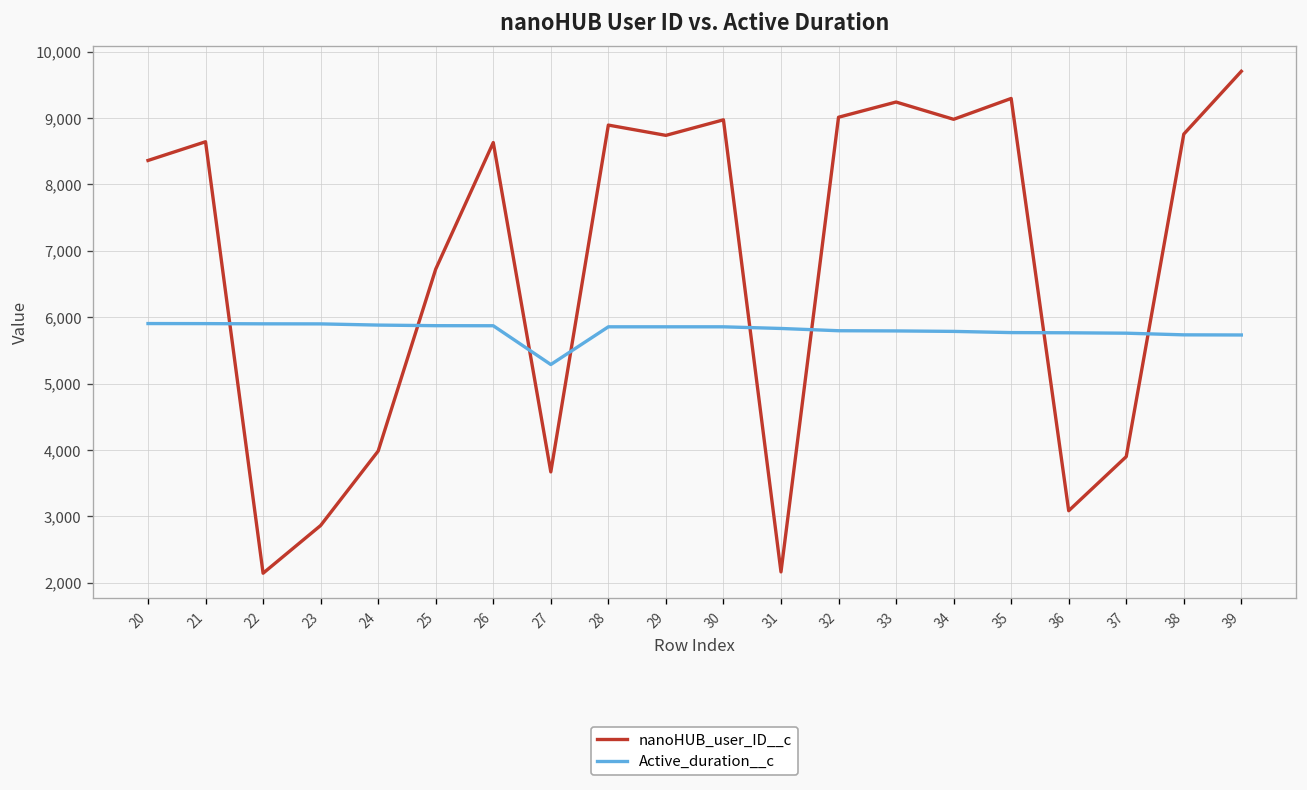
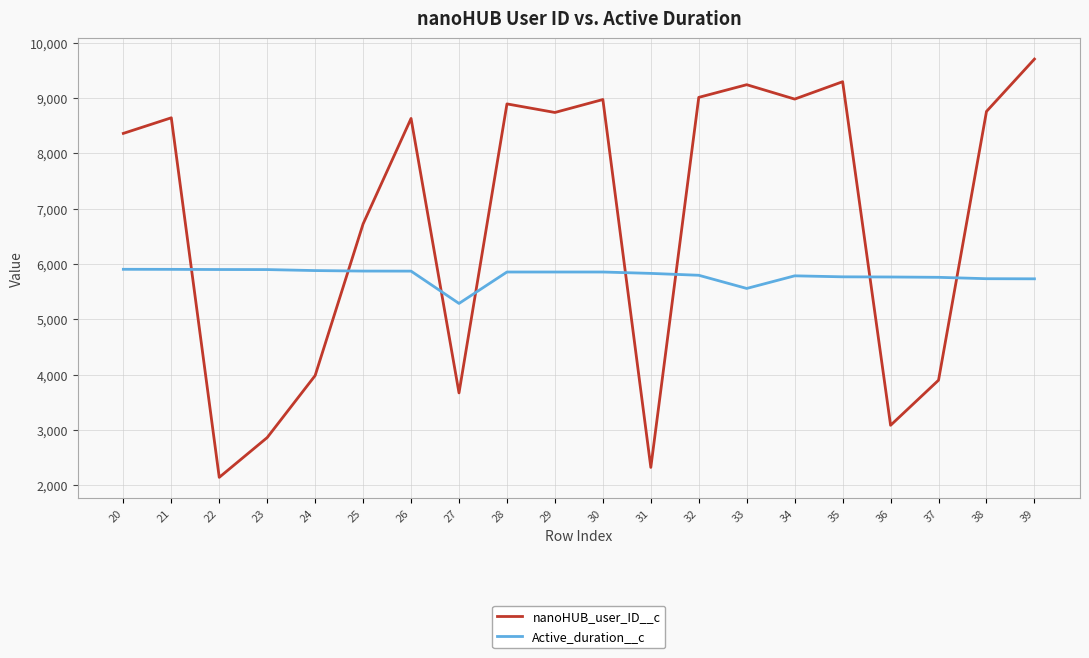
  {
    "nanoHUB_user_ID__c": {
      "20": "8,400",
      "21": "8,600",
      "22": "2,100",
      "23": "2,900",
      "24": "4,000",
      "25": "6,700",
      "26": "8,600",
      "27": "3,700",
      "28": "8,900",
      "29": "8,700",
      "30": "9,000",
-     "31": "2,200",
+     "31": "2,300",
      "32": "9,000",
      "33": "9,200",
      "34": "9,000",
      "35": "9,300",
      "36": "3,100",
      "37": "3,900",
      "38": "8,800",
      "39": "9,700"
    },
    "Active_duration__c": {
      "20": "5,900",
      "21": "5,900",
      "22": "5,900",
      "23": "5,900",
      "24": "5,900",
      "25": "5,900",
      "26": "5,900",
      "27": "5,300",
      "28": "5,900",
      "29": "5,900",
      "30": "5,900",
      "31": "5,800",
      "32": "5,800",
-     "33": "5,800",
+     "33": "5,600",
      "34": "5,800",
      "35": "5,800",
      "36": "5,800",
      "37": "5,800",
      "38": "5,700",
      "39": "5,700"
    }
  }
